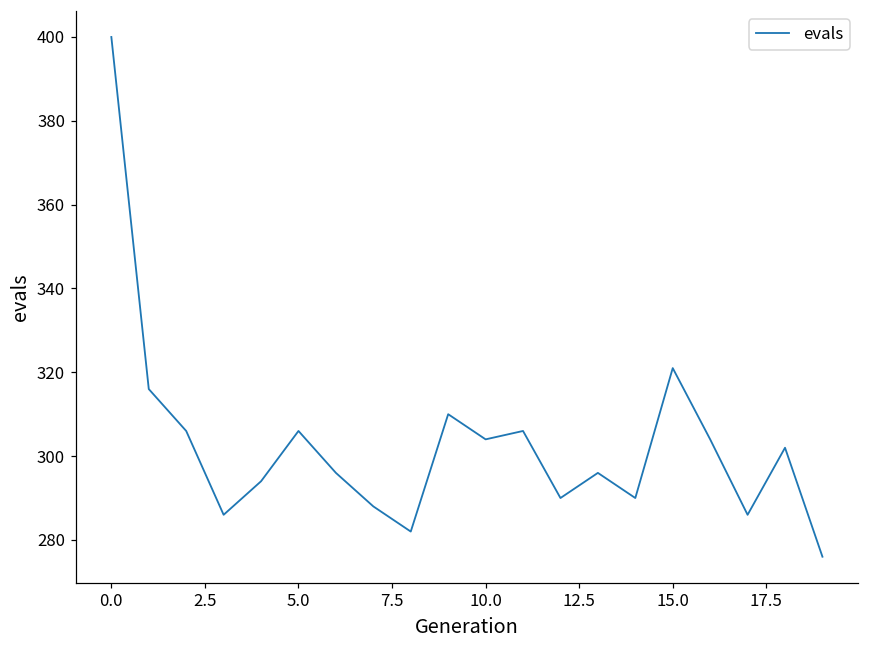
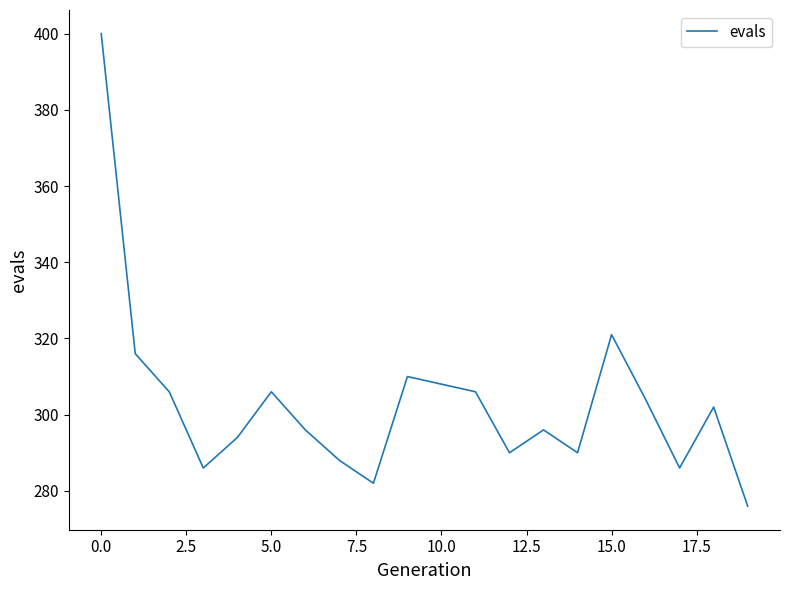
  {
    "0.0": 400,
    "5.0": 306,
-   "10.0": 304,
+   "10.0": 308,
    "15.0": 321
  }
